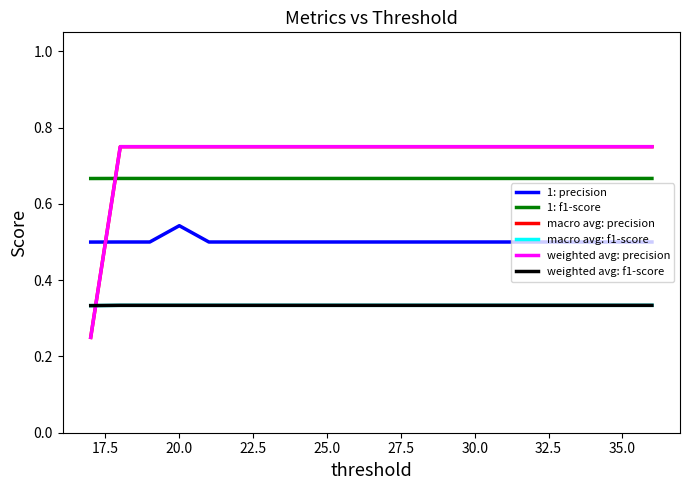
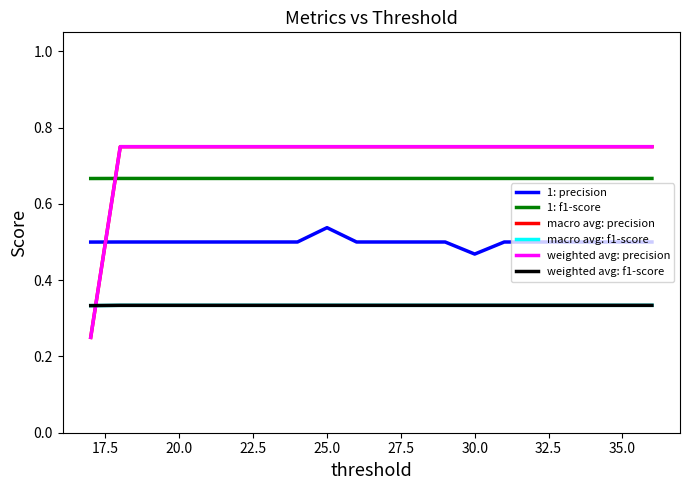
  {
    "1: precision": {
-     "20.0": 0.54,
-     "25.0": 0.50,
-     "30.0": 0.50
+     "20.0": 0.50,
+     "25.0": 0.54,
+     "30.0": 0.47
    },
    "1: f1-score": {
      "20.0": 0.67,
      "25.0": 0.67,
      "30.0": 0.67,
      "35.0": 0.67
    },
    "weighted avg: precision": {
      "20.0": 0.75,
      "25.0": 0.75,
      "30.0": 0.75,
      "35.0": 0.75
    },
    "weighted avg: f1-score": {
      "20.0": 0.33,
      "25.0": 0.33,
      "30.0": 0.33,
      "35.0": 0.33
    }
  }
